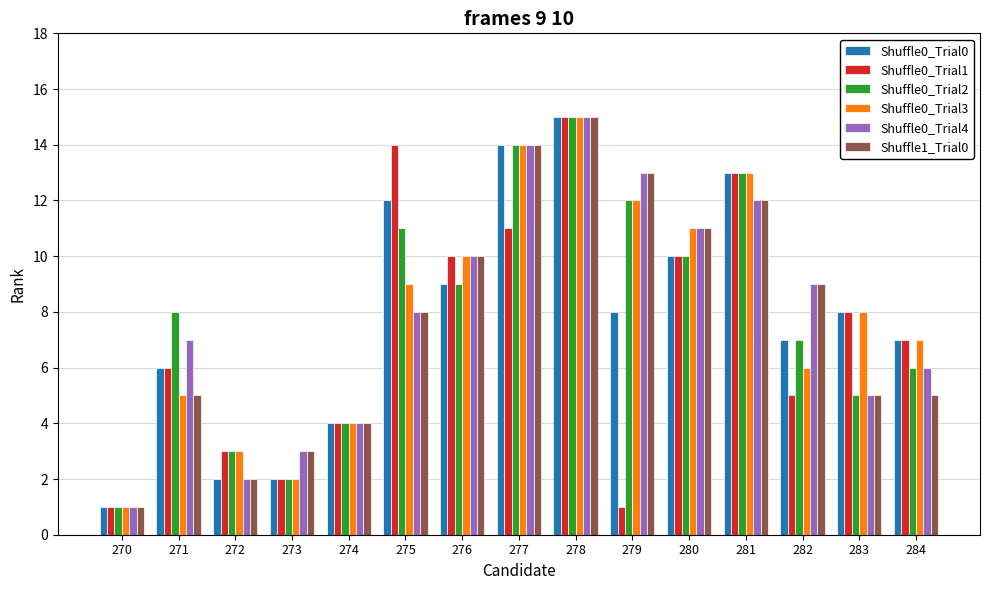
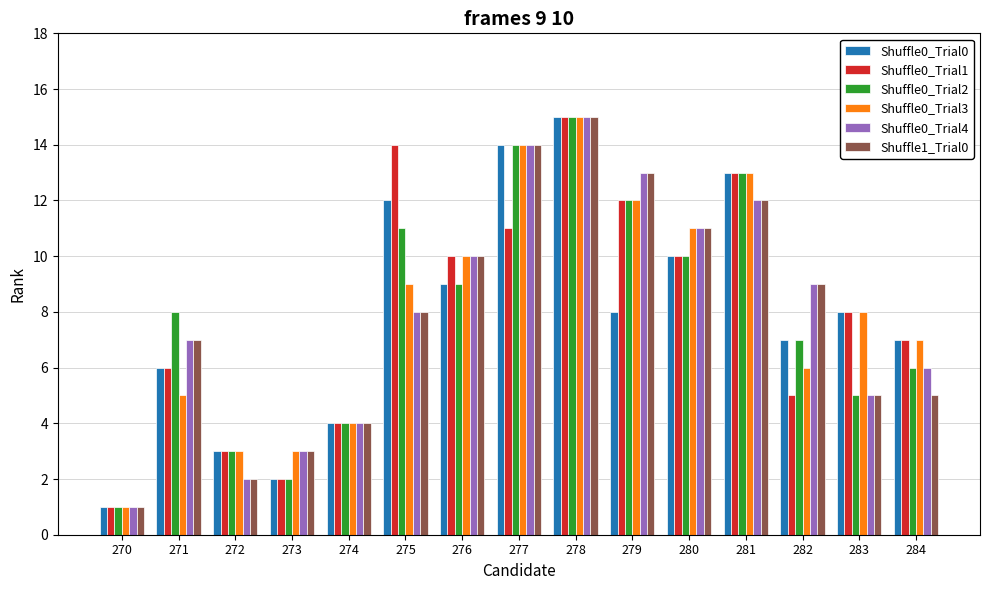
  {
    "Shuffle0_Trial0": {
      "270": 1,
      "271": 6,
-     "272": 2,
+     "272": 3,
      "273": 2,
      "274": 4,
      "275": 12,
      "276": 9,
      "277": 14,
      "278": 15,
      "279": 8,
      "280": 10,
      "281": 13,
      "282": 7,
      "283": 8,
      "284": 7
    },
    "Shuffle0_Trial1": {
      "270": 1,
      "271": 6,
      "272": 3,
      "273": 2,
      "274": 4,
      "275": 14,
      "276": 10,
      "277": 11,
      "278": 15,
-     "279": 1,
+     "279": 12,
      "280": 10,
      "281": 13,
      "282": 5,
      "283": 8,
      "284": 7
    },
    "Shuffle0_Trial2": {
      "270": 1,
      "271": 8,
      "272": 3,
      "273": 2,
      "274": 4,
      "275": 11,
      "276": 9,
      "277": 14,
      "278": 15,
      "279": 12,
      "280": 10,
      "281": 13,
      "282": 7,
      "283": 5,
      "284": 6
    },
    "Shuffle0_Trial3": {
      "270": 1,
      "271": 5,
      "272": 3,
-     "273": 2,
+     "273": 3,
      "274": 4,
      "275": 9,
      "276": 10,
      "277": 14,
      "278": 15,
      "279": 12,
      "280": 11,
      "281": 13,
      "282": 6,
      "283": 8,
      "284": 7
    },
    "Shuffle0_Trial4": {
      "270": 1,
      "271": 7,
      "272": 2,
      "273": 3,
      "274": 4,
      "275": 8,
      "276": 10,
      "277": 14,
      "278": 15,
      "279": 13,
      "280": 11,
      "281": 12,
      "282": 9,
      "283": 5,
      "284": 6
    },
    "Shuffle1_Trial0": {
      "270": 1,
-     "271": 5,
+     "271": 7,
      "272": 2,
      "273": 3,
      "274": 4,
      "275": 8,
      "276": 10,
      "277": 14,
      "278": 15,
      "279": 13,
      "280": 11,
      "281": 12,
      "282": 9,
      "283": 5,
      "284": 5
    }
  }
